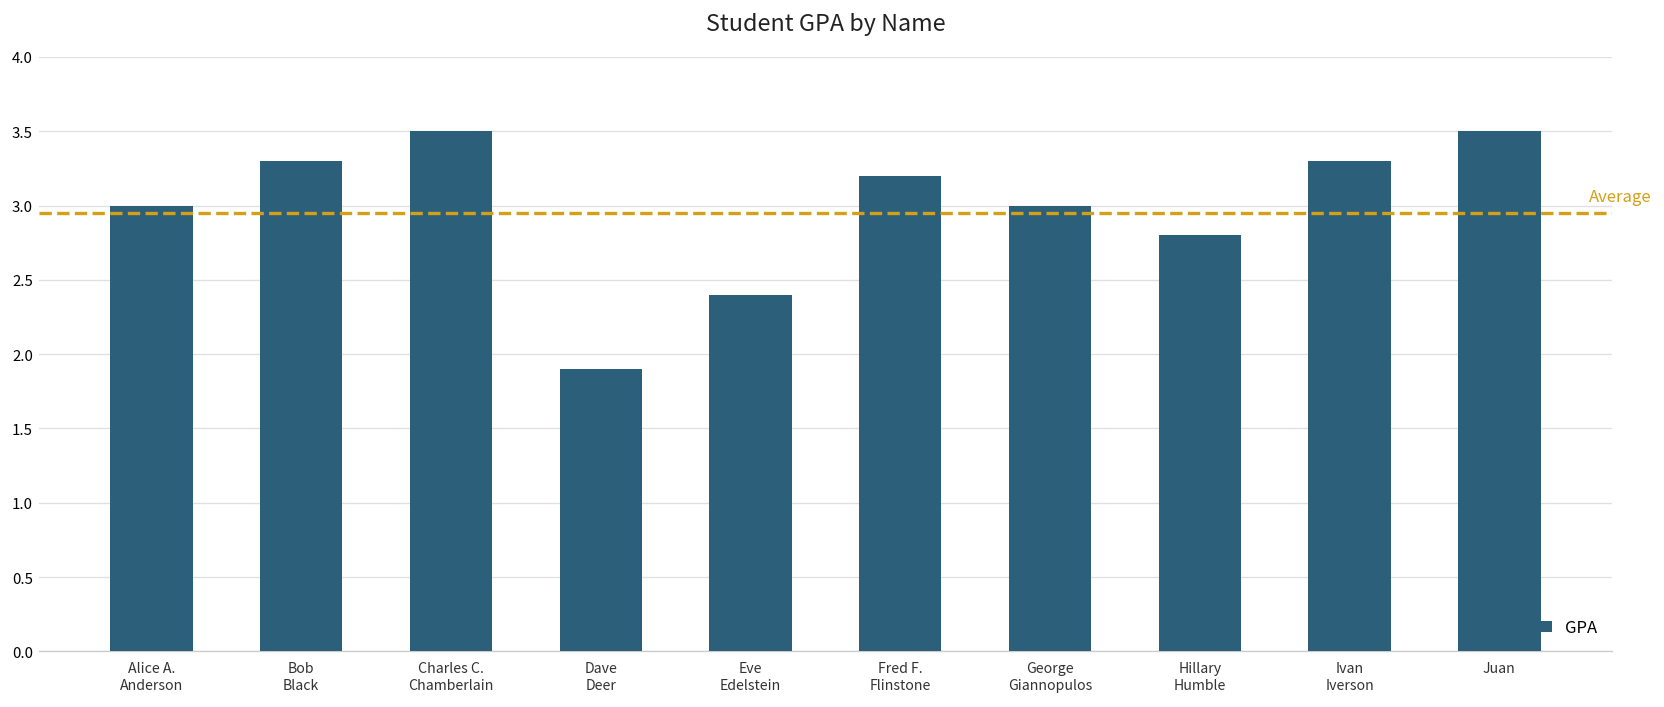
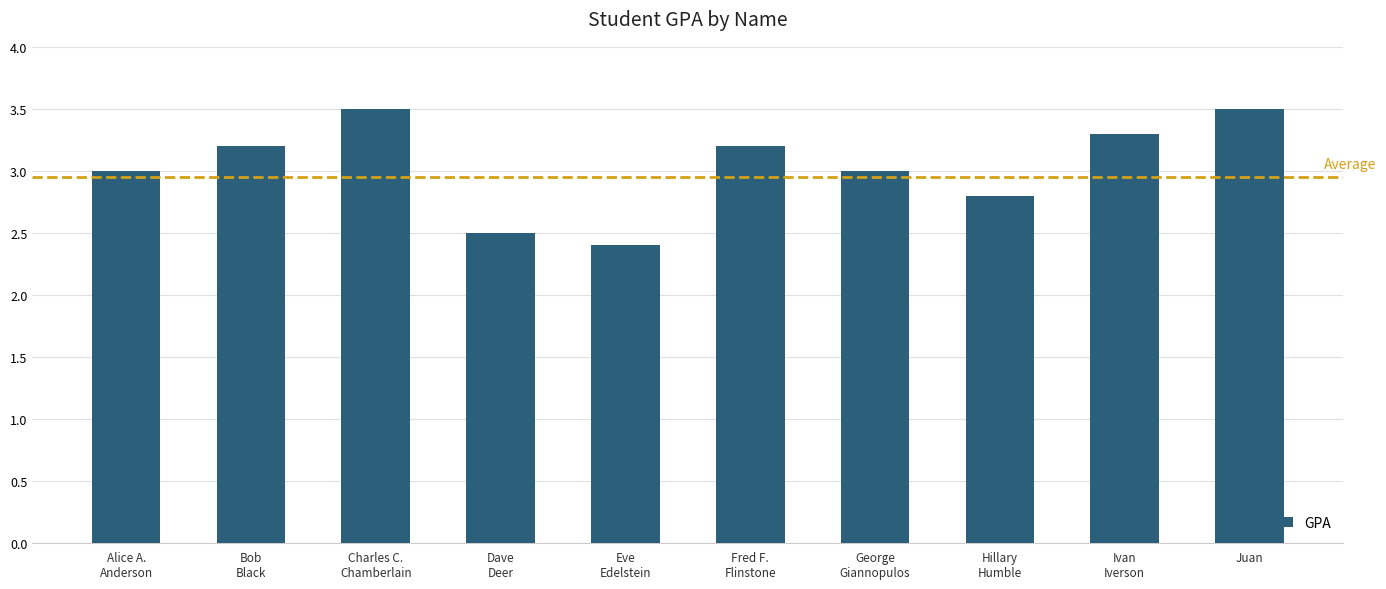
  {
    "Alice A. Anderson": 3.0,
-   "Bob Black": 3.3,
+   "Bob Black": 3.2,
    "Charles C. Chamberlain": 3.5,
-   "Dave Deer": 1.9,
+   "Dave Deer": 2.5,
    "Eve Edelstein": 2.4,
    "Fred F. Flinstone": 3.2,
    "George Giannopulos": 3.0,
    "Hillary Humble": 2.8,
    "Ivan Iverson": 3.3,
    "Juan": 3.5
  }
